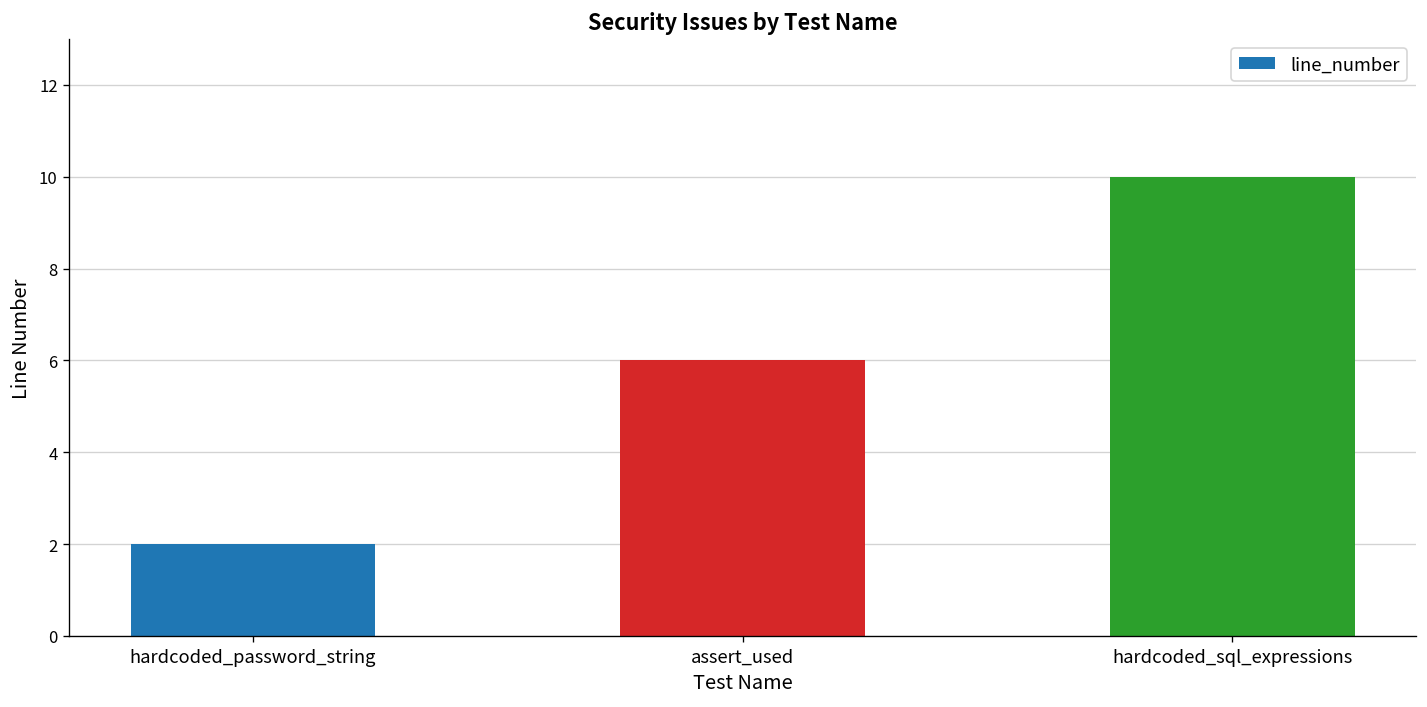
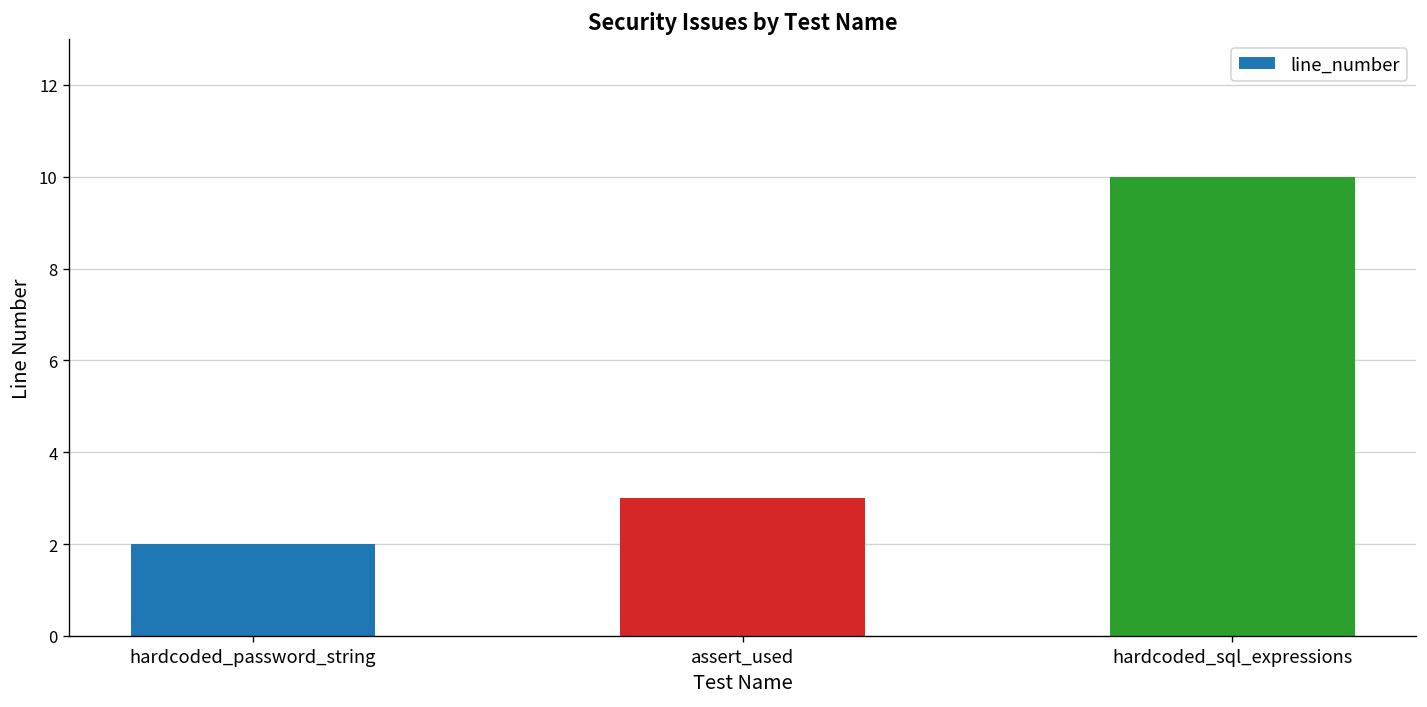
  {
    "hardcoded_password_string": 2,
-   "assert_used": 6,
+   "assert_used": 3,
    "hardcoded_sql_expressions": 10
  }
